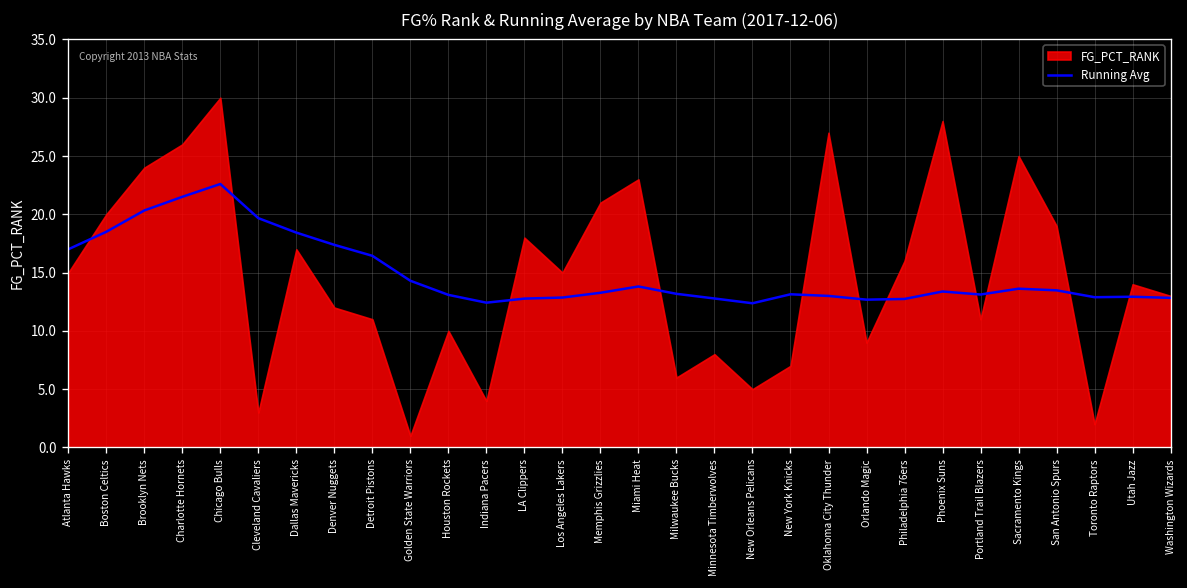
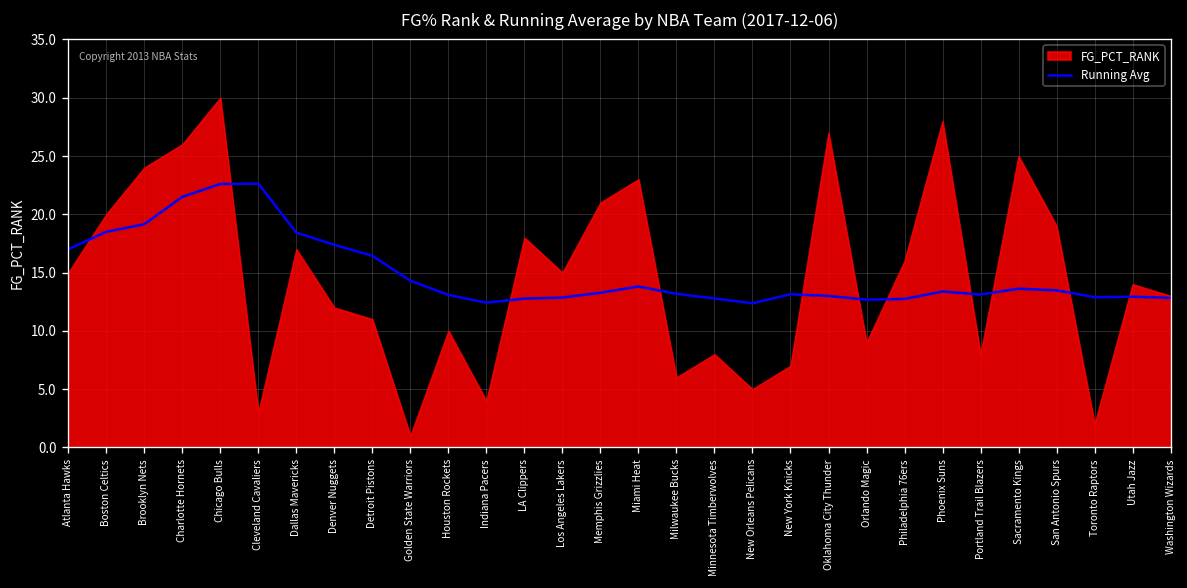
  {
    "Running Avg": {
      "Atlanta Hawks": 17,
      "Boston Celtics": 19,
-     "Brooklyn Nets": 20,
+     "Brooklyn Nets": 19,
      "Charlotte Hornets": 22,
      "Chicago Bulls": 23,
-     "Cleveland Cavaliers": 20,
+     "Cleveland Cavaliers": 23,
      "Dallas Mavericks": 18,
      "Denver Nuggets": 17,
      "Detroit Pistons": 16,
      "Golden State Warriors": 14,
      "Houston Rockets": 13,
      "Indiana Pacers": 12,
      "LA Clippers": 13,
      "Los Angeles Lakers": 13,
      "Memphis Grizzlies": 13,
      "Miami Heat": 14,
      "Milwaukee Bucks": 13,
      "Minnesota Timberwolves": 13,
      "New Orleans Pelicans": 12,
      "New York Knicks": 13,
      "Oklahoma City Thunder": 13,
      "Orlando Magic": 13,
      "Philadelphia 76ers": 13,
      "Phoenix Suns": 13,
      "Portland Trail Blazers": 13,
      "Sacramento Kings": 14,
      "San Antonio Spurs": 13,
      "Toronto Raptors": 13,
      "Utah Jazz": 13
    },
    "FG_PCT_RANK": {
      "Atlanta Hawks": 15,
      "Boston Celtics": 20,
      "Brooklyn Nets": 24,
      "Charlotte Hornets": 26,
      "Chicago Bulls": 30,
      "Cleveland Cavaliers": 3,
      "Dallas Mavericks": 17,
      "Denver Nuggets": 12,
      "Detroit Pistons": 11,
      "Golden State Warriors": 1,
      "Houston Rockets": 10,
      "Indiana Pacers": 4,
      "LA Clippers": 18,
      "Los Angeles Lakers": 15,
      "Memphis Grizzlies": 21,
      "Miami Heat": 23,
      "Milwaukee Bucks": 6,
      "Minnesota Timberwolves": 8,
      "New Orleans Pelicans": 5,
      "New York Knicks": 7,
      "Oklahoma City Thunder": 27,
      "Orlando Magic": 9,
      "Philadelphia 76ers": 16,
      "Phoenix Suns": 28,
-     "Portland Trail Blazers": 11,
+     "Portland Trail Blazers": 8,
      "Sacramento Kings": 25,
      "San Antonio Spurs": 19,
      "Toronto Raptors": 2,
      "Utah Jazz": 14
    }
  }
